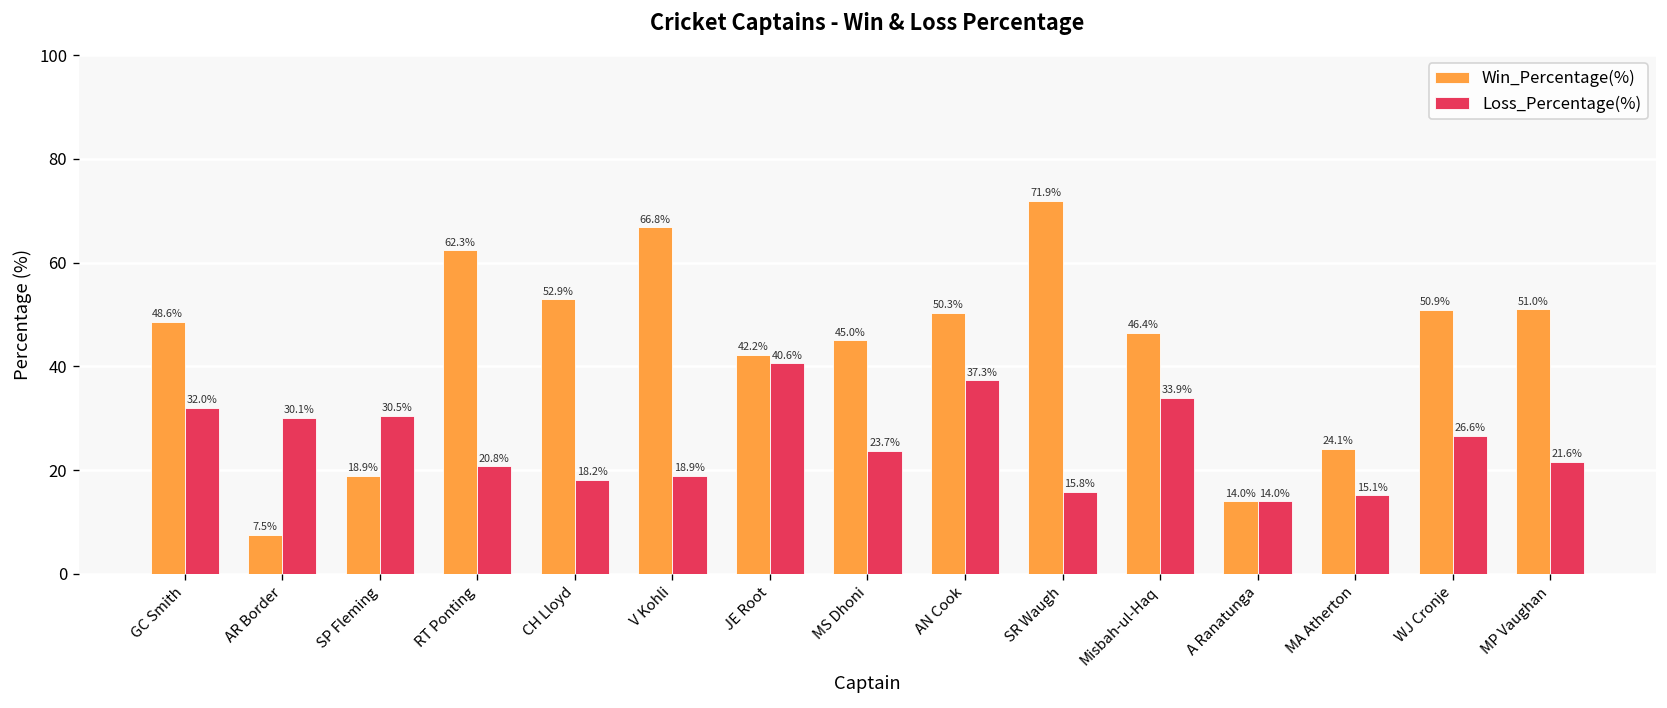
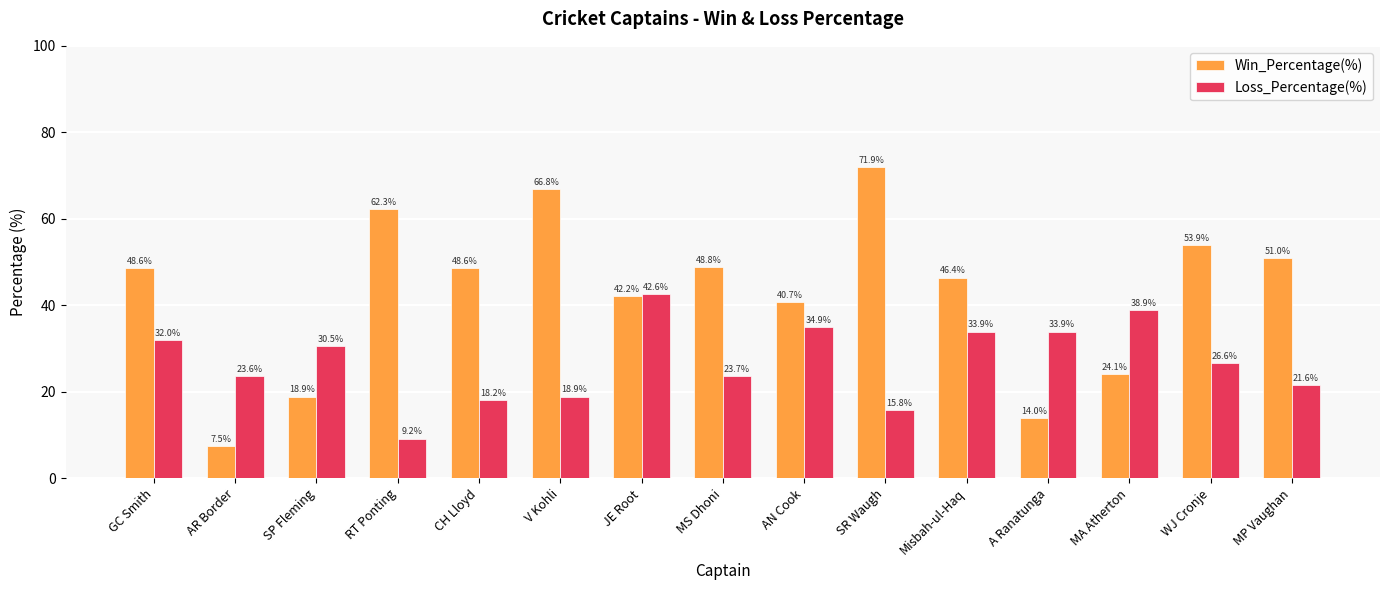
  {
    "Win_Percentage(%)": {
      "GC Smith": "48.6%",
      "AR Border": "7.5%",
      "SP Fleming": "18.9%",
      "RT Ponting": "62.3%",
-     "CH Lloyd": "52.9%",
+     "CH Lloyd": "48.6%",
      "V Kohli": "66.8%",
      "JE Root": "42.2%",
-     "MS Dhoni": "45.0%",
-     "AN Cook": "50.3%",
+     "MS Dhoni": "48.8%",
+     "AN Cook": "40.7%",
      "SR Waugh": "71.9%",
      "Misbah-ul-Haq": "46.4%",
      "A Ranatunga": "14.0%",
      "MA Atherton": "24.1%",
-     "WJ Cronje": "50.9%",
+     "WJ Cronje": "53.9%",
      "MP Vaughan": "51.0%"
    },
    "Loss_Percentage(%)": {
      "GC Smith": "32.0%",
-     "AR Border": "30.1%",
+     "AR Border": "23.6%",
      "SP Fleming": "30.5%",
-     "RT Ponting": "20.8%",
+     "RT Ponting": "9.2%",
      "CH Lloyd": "18.2%",
      "V Kohli": "18.9%",
-     "JE Root": "40.6%",
+     "JE Root": "42.6%",
      "MS Dhoni": "23.7%",
-     "AN Cook": "37.3%",
+     "AN Cook": "34.9%",
      "SR Waugh": "15.8%",
      "Misbah-ul-Haq": "33.9%",
-     "A Ranatunga": "14.0%",
-     "MA Atherton": "15.1%",
+     "A Ranatunga": "33.9%",
+     "MA Atherton": "38.9%",
      "WJ Cronje": "26.6%",
      "MP Vaughan": "21.6%"
    }
  }
